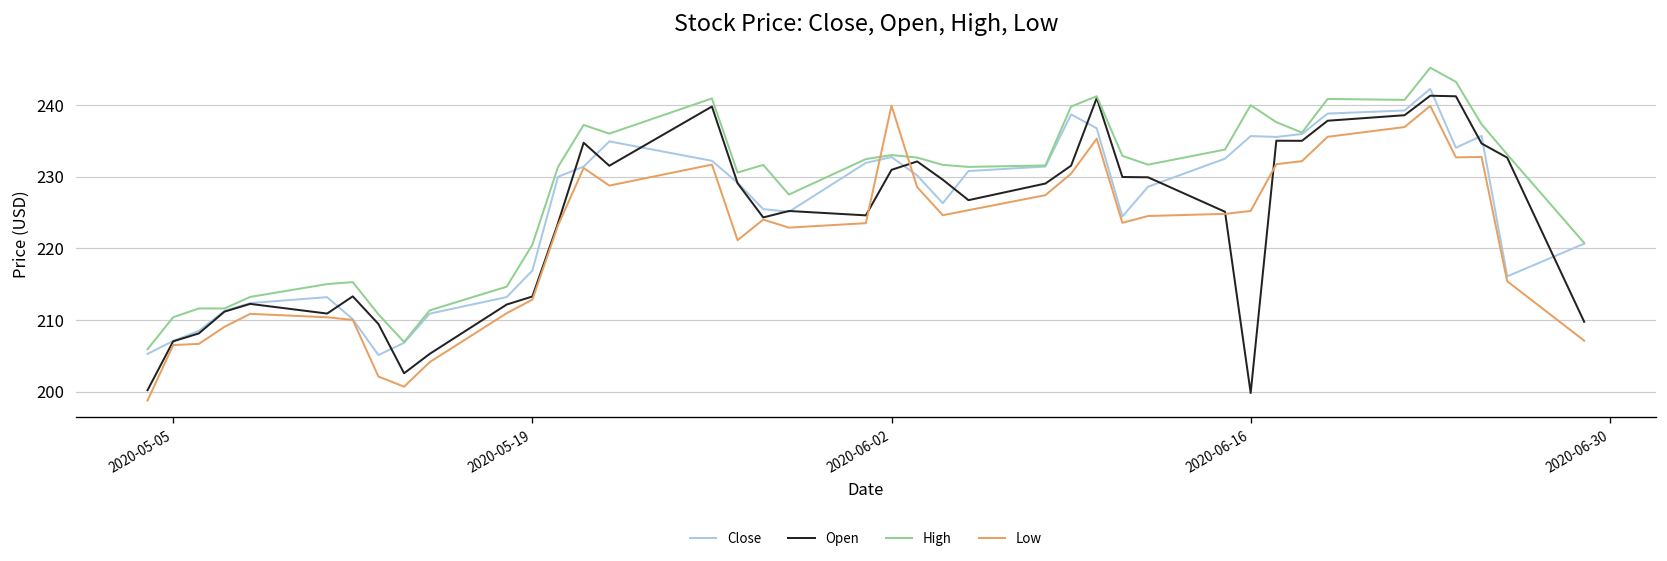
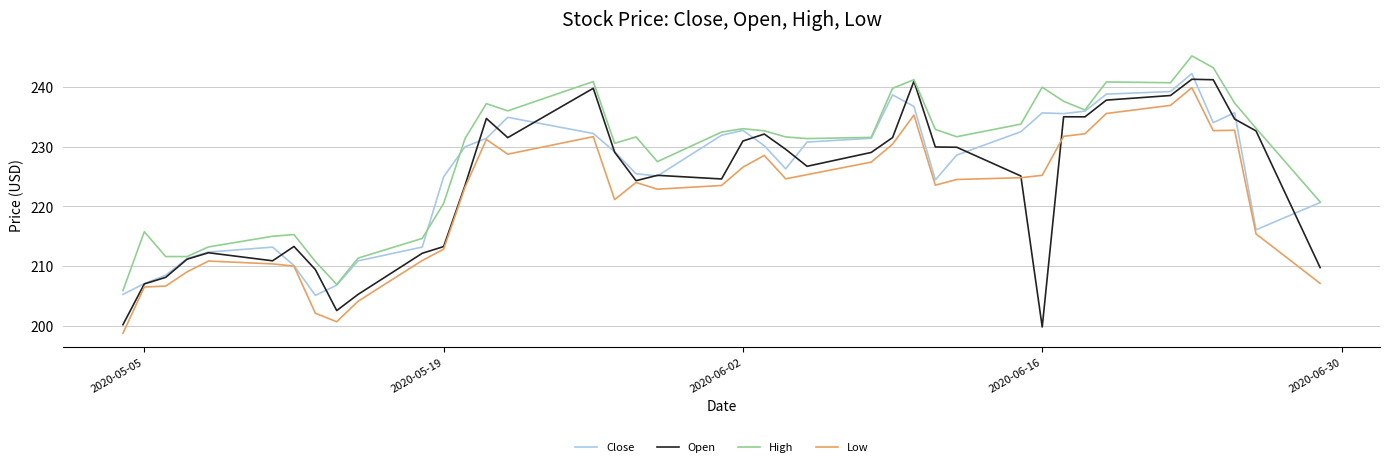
  {
    "Close": {
-     "2020-05-19": 217,
+     "2020-05-19": 225,
      "2020-06-16": 236
    },
    "Open": {
      "2020-05-19": 213,
      "2020-06-02": 231,
      "2020-06-16": 200
    },
    "High": {
-     "2020-05-05": 210,
+     "2020-05-05": 216,
      "2020-05-19": 220,
      "2020-06-16": 240
    },
    "Low": {
      "2020-05-05": 207,
      "2020-05-19": 213,
-     "2020-06-02": 240,
+     "2020-06-02": 227,
      "2020-06-16": 225
    }
  }
